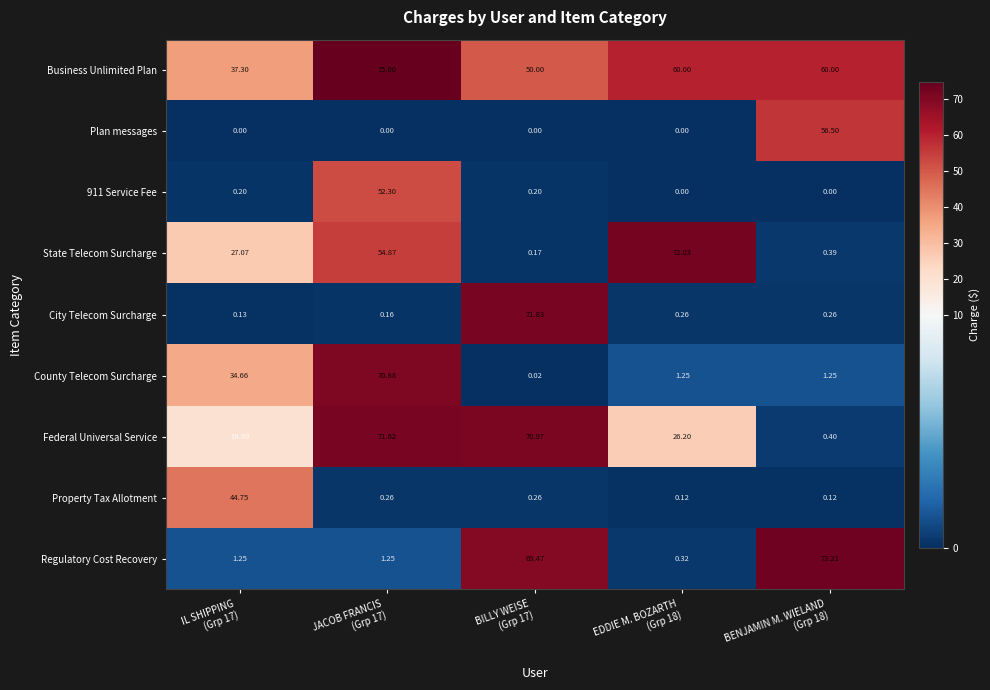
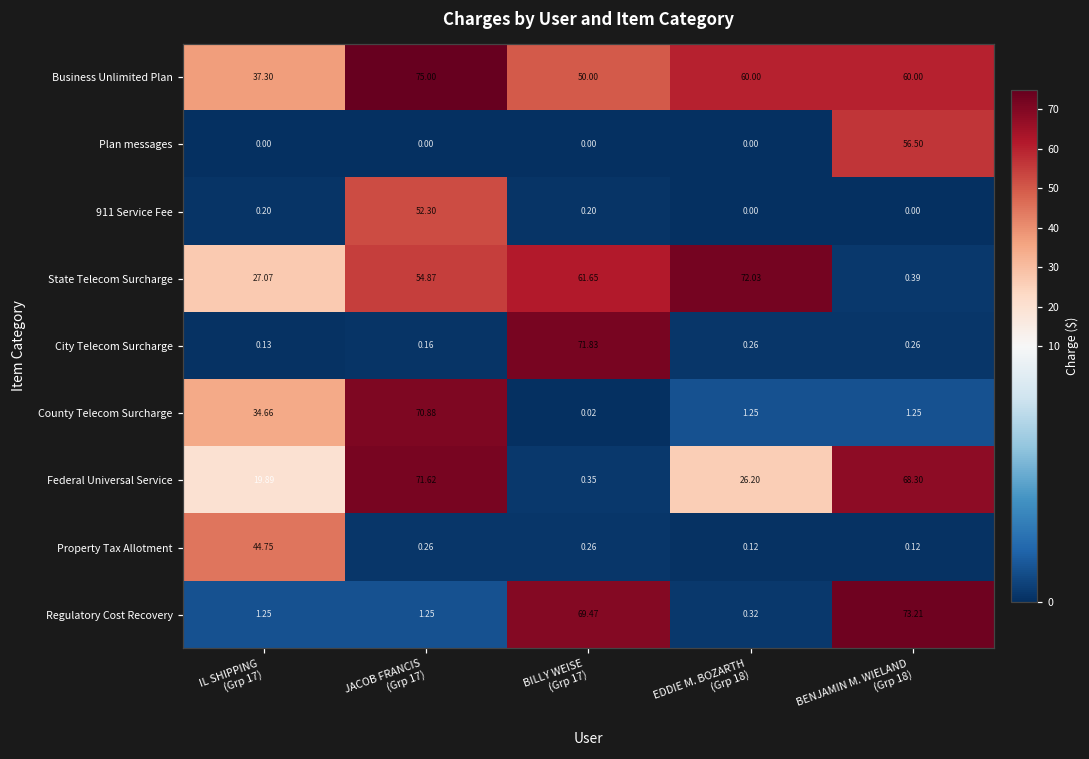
  {
    "Business Unlimited Plan": {
      "IL SHIPPING (Grp 17)": 37.30,
      "JACOB FRANCIS (Grp 17)": 75.00,
      "BILLY WEISE (Grp 17)": 50.00,
      "EDDIE M. BOZARTH (Grp 18)": 60.00,
      "BENJAMIN M. WIELAND (Grp 18)": 60.00
    },
    "Plan messages": {
      "IL SHIPPING (Grp 17)": 0.00,
      "JACOB FRANCIS (Grp 17)": 0.00,
      "BILLY WEISE (Grp 17)": 0.00,
      "EDDIE M. BOZARTH (Grp 18)": 0.00,
      "BENJAMIN M. WIELAND (Grp 18)": 56.50
    },
    "911 Service Fee": {
      "IL SHIPPING (Grp 17)": 0.20,
      "JACOB FRANCIS (Grp 17)": 52.30,
      "BILLY WEISE (Grp 17)": 0.20,
      "EDDIE M. BOZARTH (Grp 18)": 0.00,
      "BENJAMIN M. WIELAND (Grp 18)": 0.00
    },
    "State Telecom Surcharge": {
      "IL SHIPPING (Grp 17)": 27.07,
      "JACOB FRANCIS (Grp 17)": 54.87,
-     "BILLY WEISE (Grp 17)": 0.17,
+     "BILLY WEISE (Grp 17)": 61.65,
      "EDDIE M. BOZARTH (Grp 18)": 72.03,
      "BENJAMIN M. WIELAND (Grp 18)": 0.39
    },
    "City Telecom Surcharge": {
      "IL SHIPPING (Grp 17)": 0.13,
      "JACOB FRANCIS (Grp 17)": 0.16,
      "BILLY WEISE (Grp 17)": 71.83,
      "EDDIE M. BOZARTH (Grp 18)": 0.26,
      "BENJAMIN M. WIELAND (Grp 18)": 0.26
    },
    "County Telecom Surcharge": {
      "IL SHIPPING (Grp 17)": 34.66,
      "JACOB FRANCIS (Grp 17)": 70.88,
      "BILLY WEISE (Grp 17)": 0.02,
      "EDDIE M. BOZARTH (Grp 18)": 1.25,
      "BENJAMIN M. WIELAND (Grp 18)": 1.25
    },
    "Federal Universal Service": {
      "JACOB FRANCIS (Grp 17)": 71.62,
-     "BILLY WEISE (Grp 17)": 70.97,
+     "BILLY WEISE (Grp 17)": 0.35,
      "EDDIE M. BOZARTH (Grp 18)": 26.20,
-     "BENJAMIN M. WIELAND (Grp 18)": 0.40
+     "BENJAMIN M. WIELAND (Grp 18)": 68.30
    },
    "Property Tax Allotment": {
      "IL SHIPPING (Grp 17)": 44.75,
      "JACOB FRANCIS (Grp 17)": 0.26,
      "BILLY WEISE (Grp 17)": 0.26,
      "EDDIE M. BOZARTH (Grp 18)": 0.12,
      "BENJAMIN M. WIELAND (Grp 18)": 0.12
    },
    "Regulatory Cost Recovery": {
      "IL SHIPPING (Grp 17)": 1.25,
      "JACOB FRANCIS (Grp 17)": 1.25,
      "BILLY WEISE (Grp 17)": 69.47,
      "EDDIE M. BOZARTH (Grp 18)": 0.32,
      "BENJAMIN M. WIELAND (Grp 18)": 73.21
    }
  }
